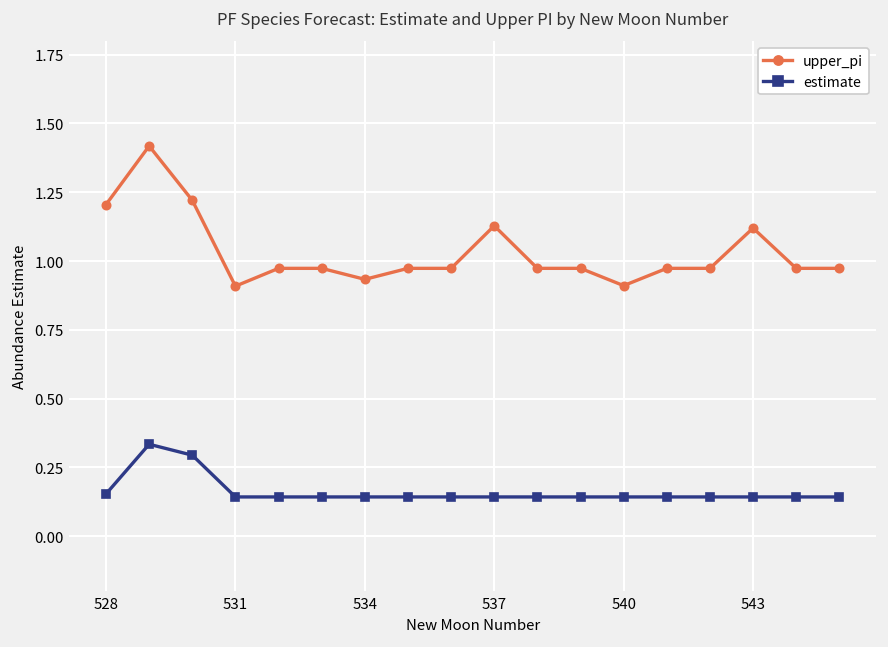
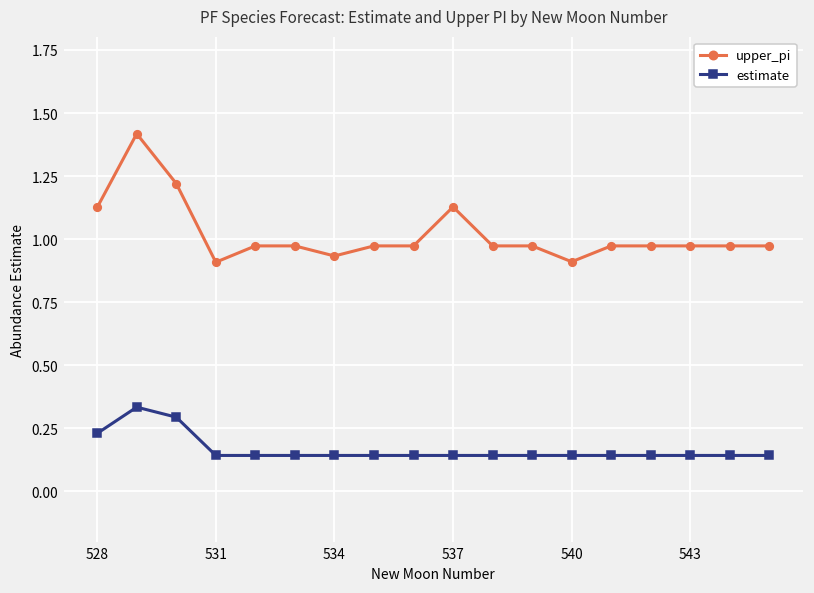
  {
    "upper_pi": {
-     "528": 1.21,
+     "528": 1.13,
      "531": 0.91,
      "534": 0.93,
      "537": 1.13,
      "540": 0.91,
-     "543": 1.12
+     "543": 0.97
    },
    "estimate": {
-     "528": 0.15,
+     "528": 0.23,
      "531": 0.14,
      "534": 0.14,
      "537": 0.14,
      "540": 0.14,
      "543": 0.14
    }
  }
